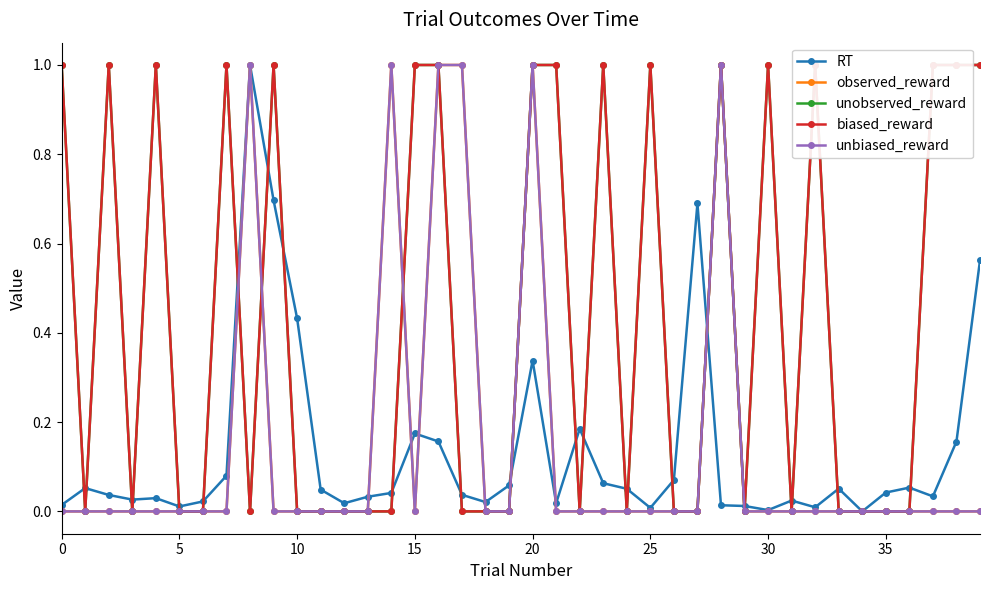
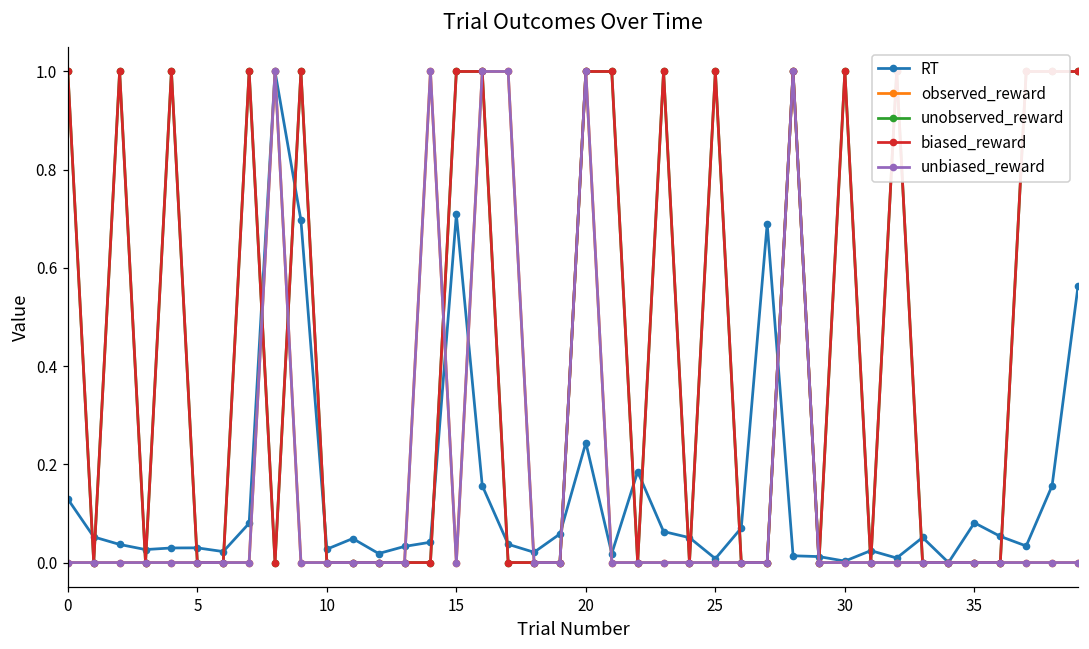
  {
    "RT": {
-     "0": 0.01,
-     "5": 0.01,
-     "10": 0.43,
-     "15": 0.17,
-     "20": 0.34,
+     "0": 0.13,
+     "5": 0.03,
+     "10": 0.03,
+     "15": 0.71,
+     "20": 0.24,
      "25": 0.01,
-     "35": 0.04
+     "35": 0.08
    },
    "unbiased_reward": {
      "0": 0.00,
      "15": 0.00,
      "25": 0.00
    },
    "biased_reward": {
      "0": 1.00,
      "15": 1.00,
      "25": 1.00,
      "30": 1.00
    }
  }
